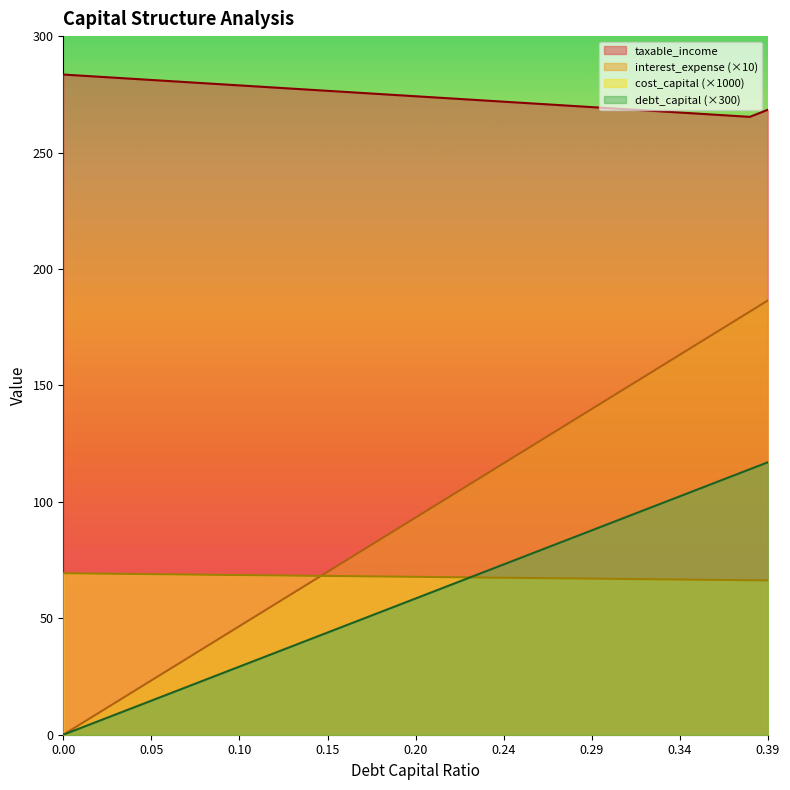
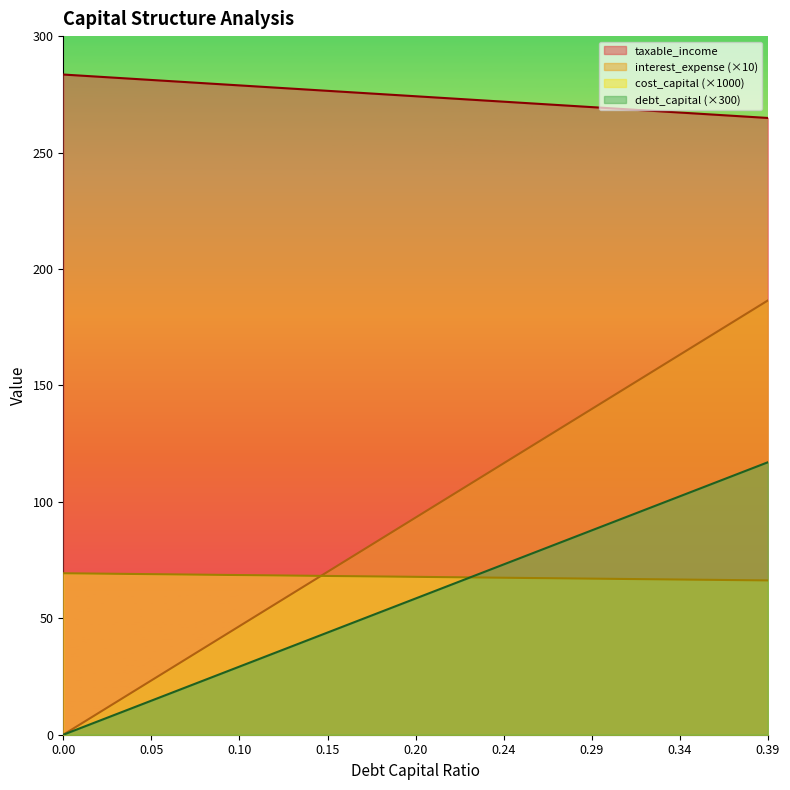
  {
    "taxable_income": {
      "0.00": 284,
-     "0.39": 268
+     "0.39": 265
    },
    "debt_capital (×300)": {
      "0.39": 117
    }
  }
